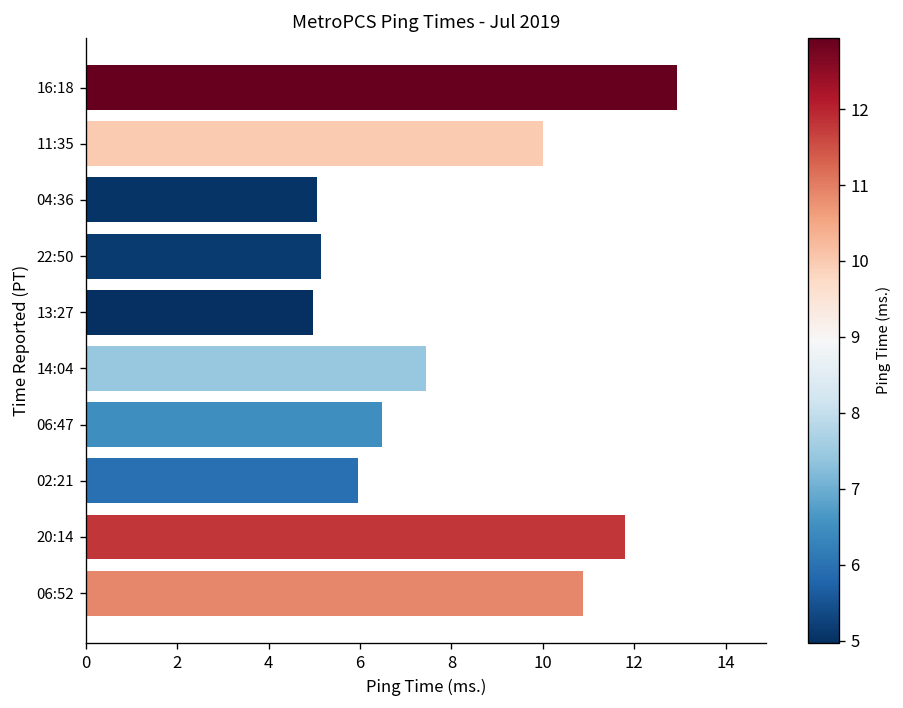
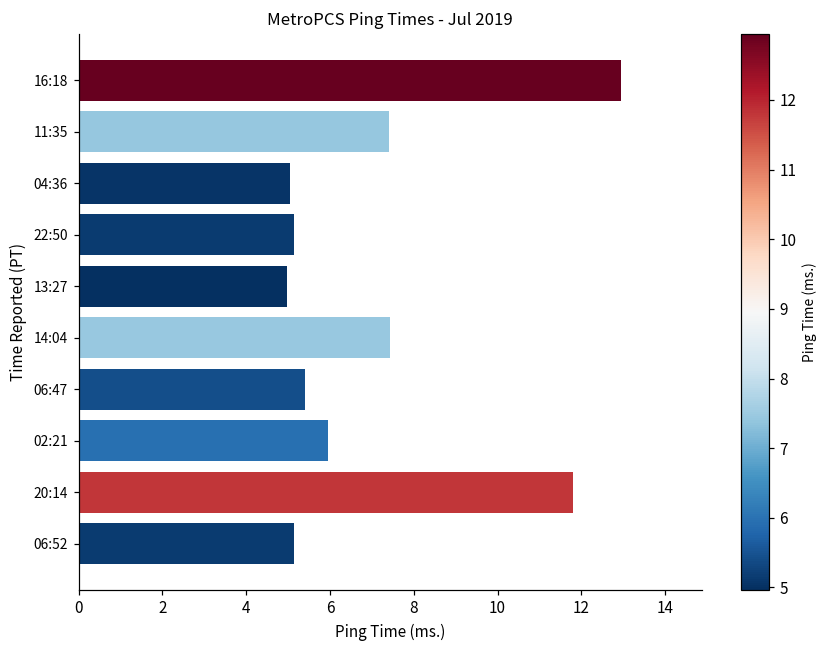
  {
    "16:18": 12.9,
-   "11:35": 10.0,
+   "11:35": 7.4,
    "04:36": 5.1,
    "22:50": 5.2,
    "13:27": 5.0,
    "14:04": 7.4,
-   "06:47": 6.5,
+   "06:47": 5.4,
    "02:21": 6.0,
    "20:14": 11.8,
-   "06:52": 10.9
+   "06:52": 5.1
  }
